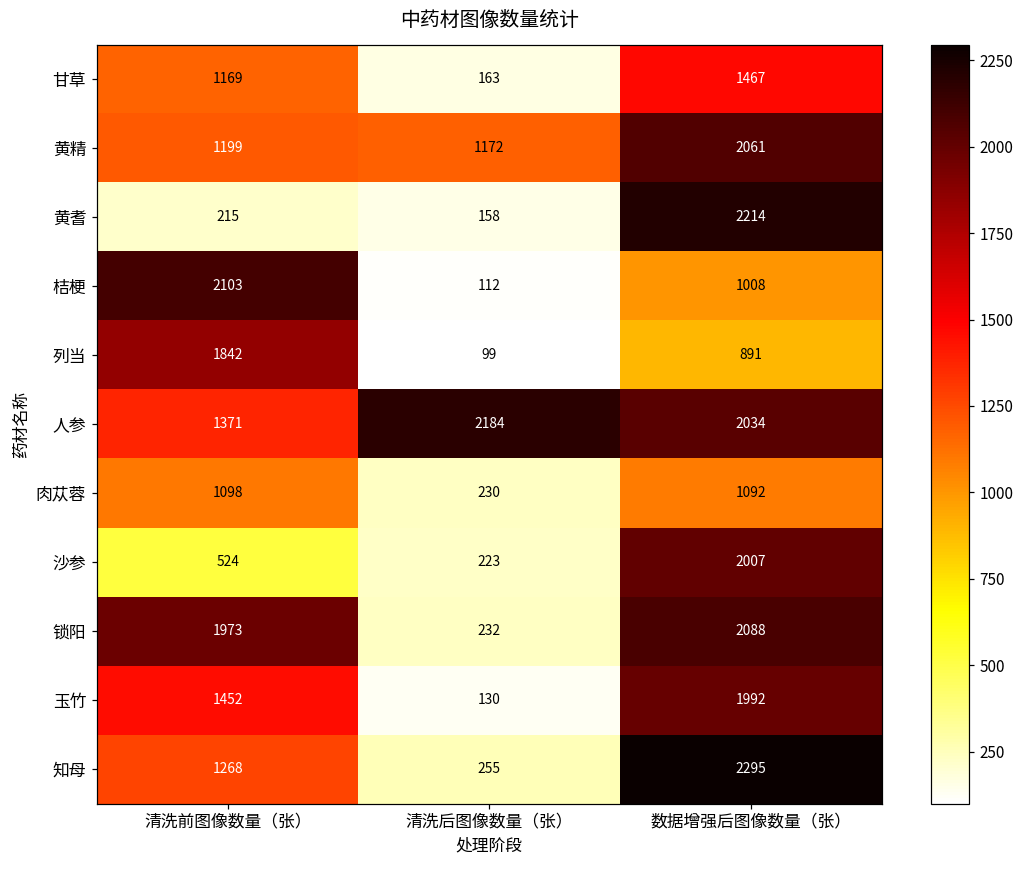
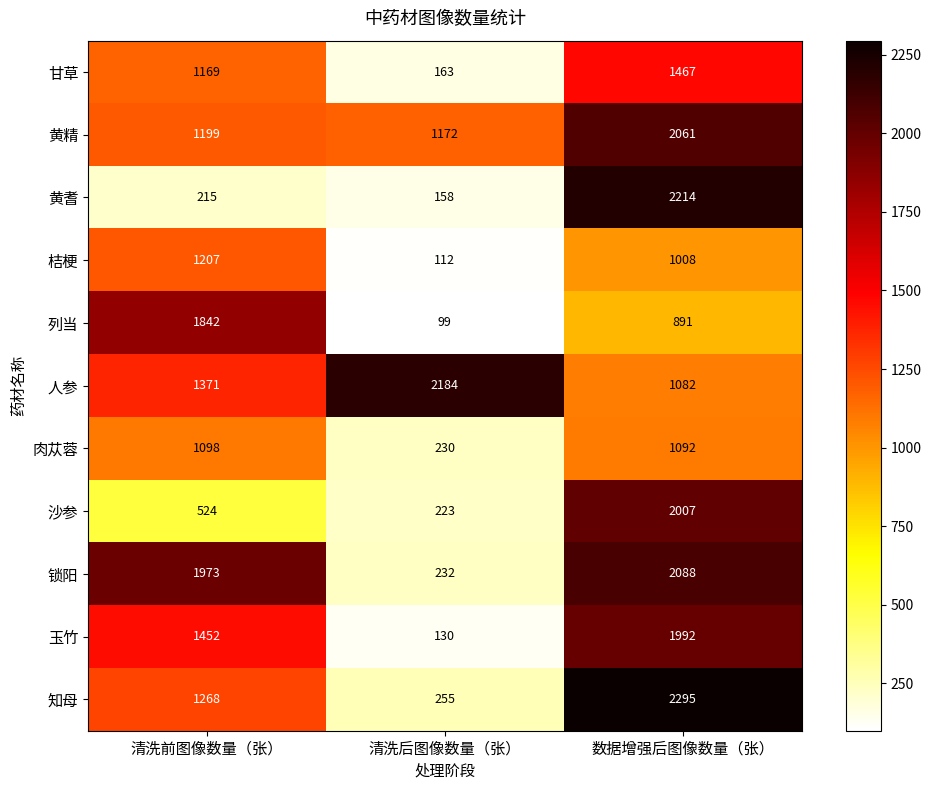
  {
    "甘草": {
      "清洗前图像数量（张）": 1169,
      "清洗后图像数量（张）": 163,
      "数据增强后图像数量（张）": 1467
    },
    "黄精": {
      "清洗前图像数量（张）": 1199,
      "清洗后图像数量（张）": 1172,
      "数据增强后图像数量（张）": 2061
    },
    "黄耆": {
      "清洗前图像数量（张）": 215,
      "清洗后图像数量（张）": 158,
      "数据增强后图像数量（张）": 2214
    },
    "桔梗": {
-     "清洗前图像数量（张）": 2103,
+     "清洗前图像数量（张）": 1207,
      "清洗后图像数量（张）": 112,
      "数据增强后图像数量（张）": 1008
    },
    "列当": {
      "清洗前图像数量（张）": 1842,
      "清洗后图像数量（张）": 99,
      "数据增强后图像数量（张）": 891
    },
    "人参": {
      "清洗前图像数量（张）": 1371,
      "清洗后图像数量（张）": 2184,
-     "数据增强后图像数量（张）": 2034
+     "数据增强后图像数量（张）": 1082
    },
    "肉苁蓉": {
      "清洗前图像数量（张）": 1098,
      "清洗后图像数量（张）": 230,
      "数据增强后图像数量（张）": 1092
    },
    "沙参": {
      "清洗前图像数量（张）": 524,
      "清洗后图像数量（张）": 223,
      "数据增强后图像数量（张）": 2007
    },
    "锁阳": {
      "清洗前图像数量（张）": 1973,
      "清洗后图像数量（张）": 232,
      "数据增强后图像数量（张）": 2088
    },
    "玉竹": {
      "清洗前图像数量（张）": 1452,
      "清洗后图像数量（张）": 130,
      "数据增强后图像数量（张）": 1992
    },
    "知母": {
      "清洗前图像数量（张）": 1268,
      "清洗后图像数量（张）": 255,
      "数据增强后图像数量（张）": 2295
    }
  }
